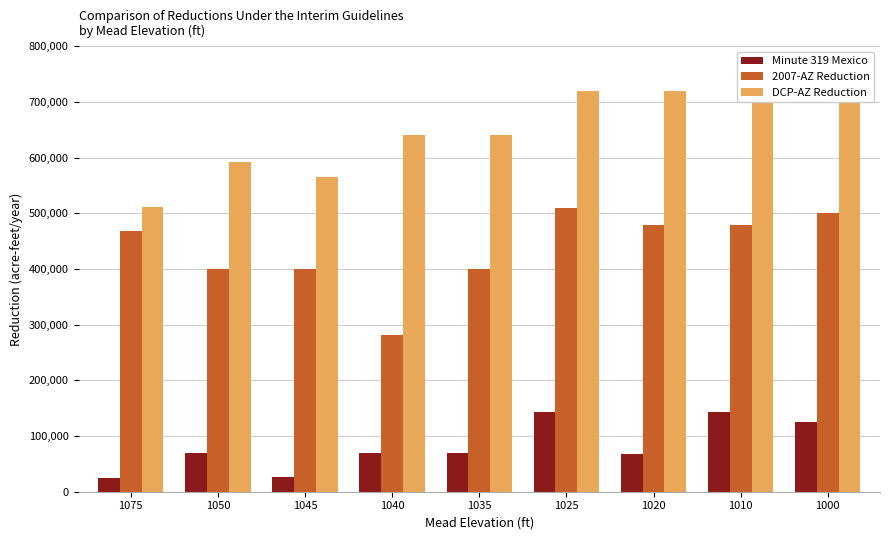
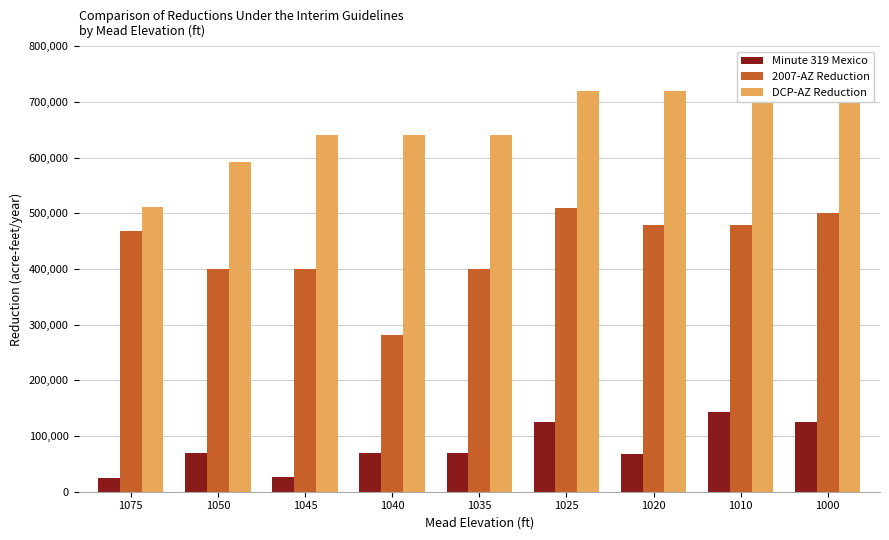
  {
    "Minute 319 Mexico": {
      "1075": "20,000",
      "1050": "70,000",
      "1045": "30,000",
      "1040": "70,000",
      "1035": "70,000",
-     "1025": "140,000",
+     "1025": "130,000",
      "1020": "70,000",
      "1010": "140,000",
      "1000": "130,000"
    },
    "2007-AZ Reduction": {
      "1075": "470,000",
      "1050": "400,000",
      "1045": "400,000",
      "1040": "280,000",
      "1035": "400,000",
      "1025": "510,000",
      "1020": "480,000",
      "1010": "480,000",
      "1000": "500,000"
    },
    "DCP-AZ Reduction": {
      "1075": "510,000",
      "1050": "590,000",
-     "1045": "560,000",
+     "1045": "640,000",
      "1040": "640,000",
      "1035": "640,000",
      "1025": "720,000",
      "1020": "720,000"
    }
  }
